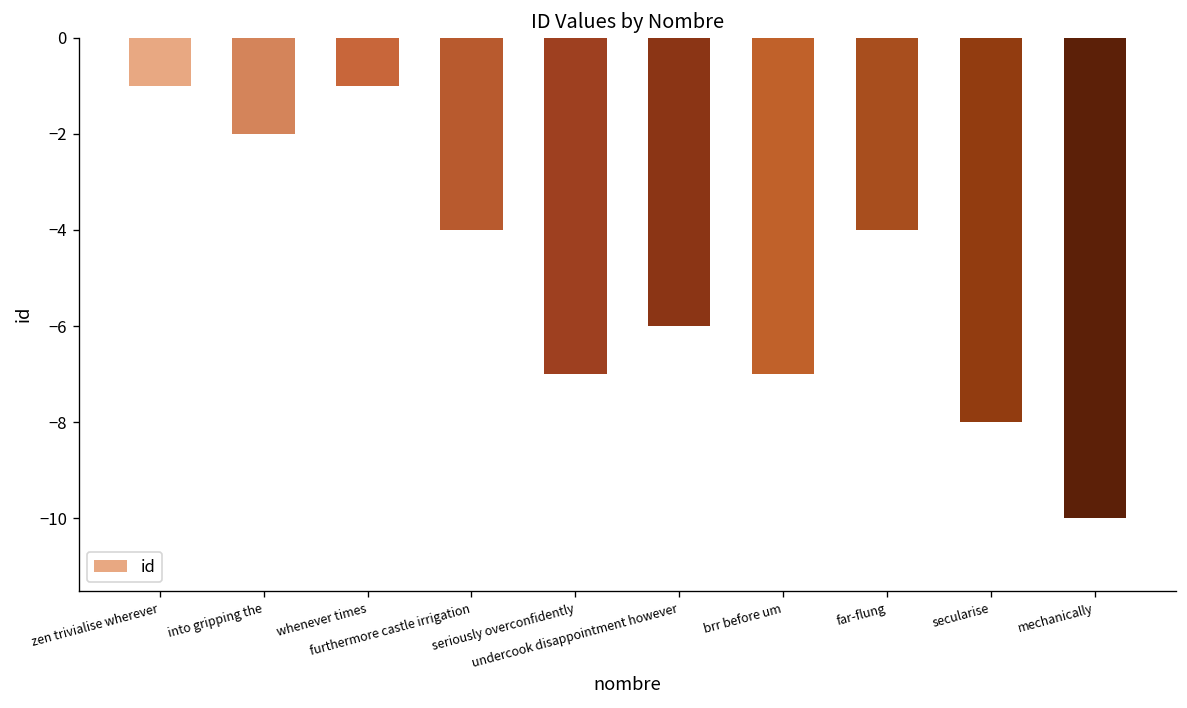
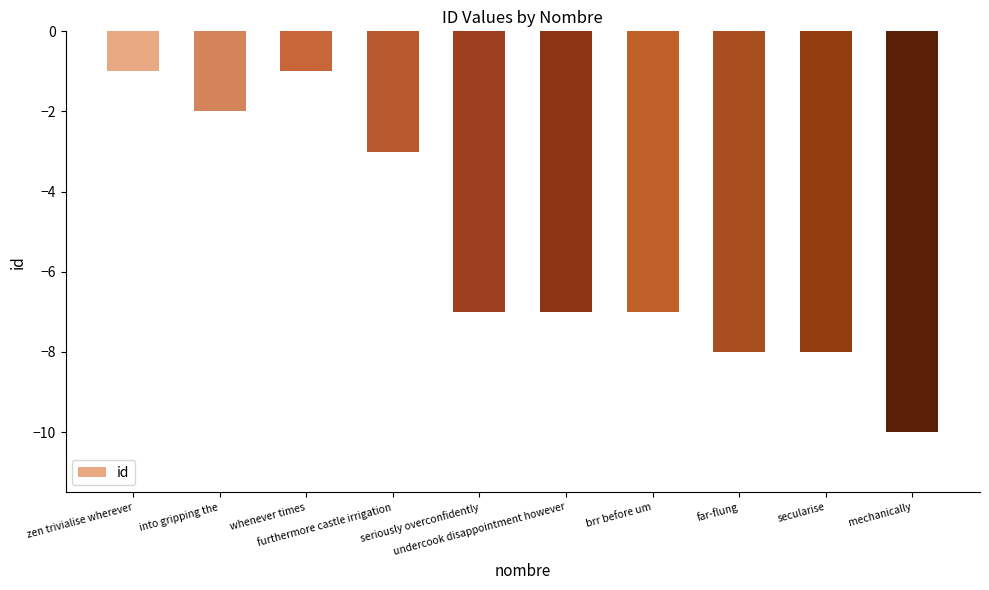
  {
    "zen trivialise wherever": -1.0,
    "into gripping the": -2.0,
    "whenever times": -1.0,
-   "furthermore castle irrigation": -4.0,
+   "furthermore castle irrigation": -3.0,
    "seriously overconfidently": -7.0,
-   "undercook disappointment however": -6.0,
+   "undercook disappointment however": -7.0,
    "brr before um": -7.0,
-   "far-flung": -4.0,
+   "far-flung": -8.0,
    "secularise": -8.0,
    "mechanically": -10.0
  }
